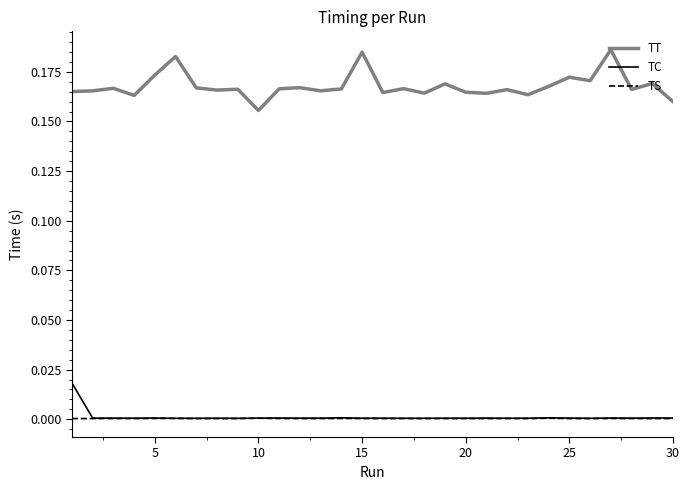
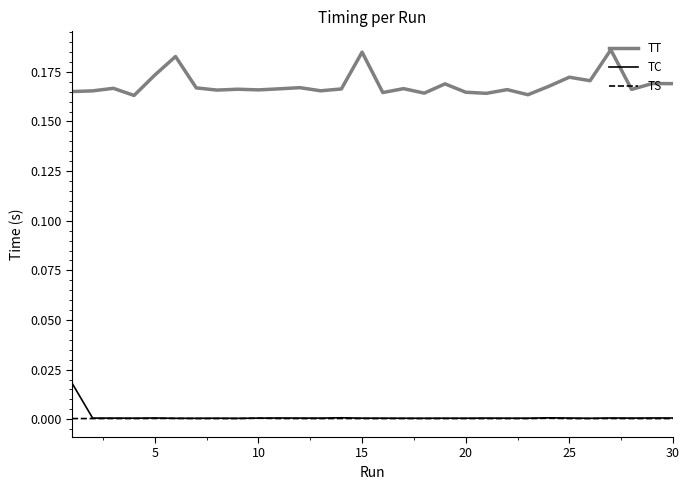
  {
    "TT": {
      "5": 0.173,
-     "10": 0.156,
+     "10": 0.166,
      "15": 0.185,
      "20": 0.165,
      "25": 0.172,
-     "30": 0.160
+     "30": 0.169
    }
  }
